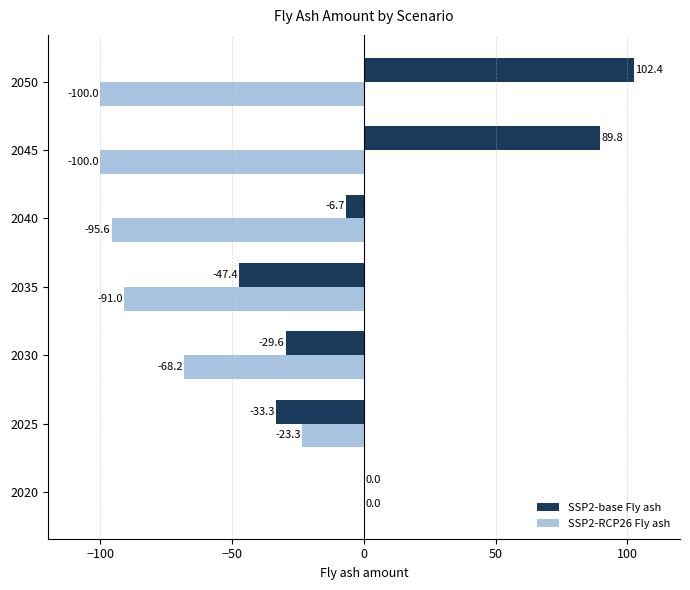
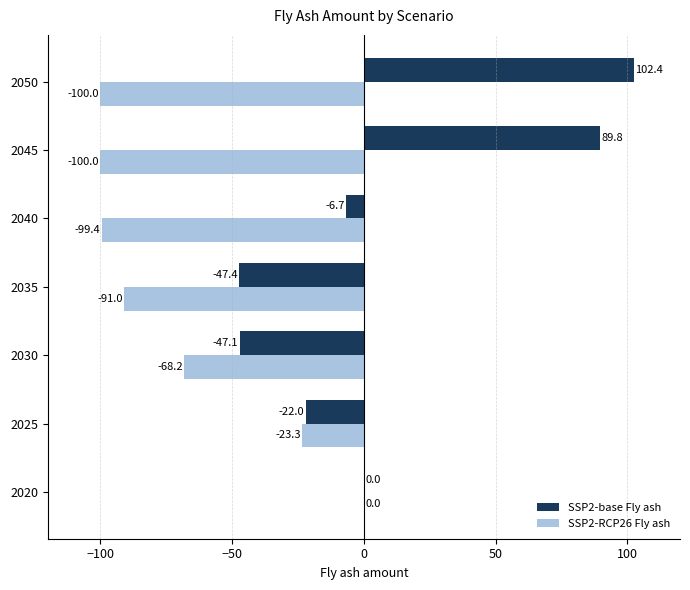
  {
    "SSP2-base Fly ash": {
      "2050": 102.4,
      "2045": 89.8,
      "2040": -6.7,
      "2035": -47.4,
-     "2030": -29.6,
-     "2025": -33.3,
+     "2030": -47.1,
+     "2025": -22.0,
      "2020": 0.0
    },
    "SSP2-RCP26 Fly ash": {
      "2050": -100.0,
      "2045": -100.0,
-     "2040": -95.6,
+     "2040": -99.4,
      "2035": -91.0,
      "2030": -68.2,
      "2025": -23.3,
      "2020": 0.0
    }
  }
